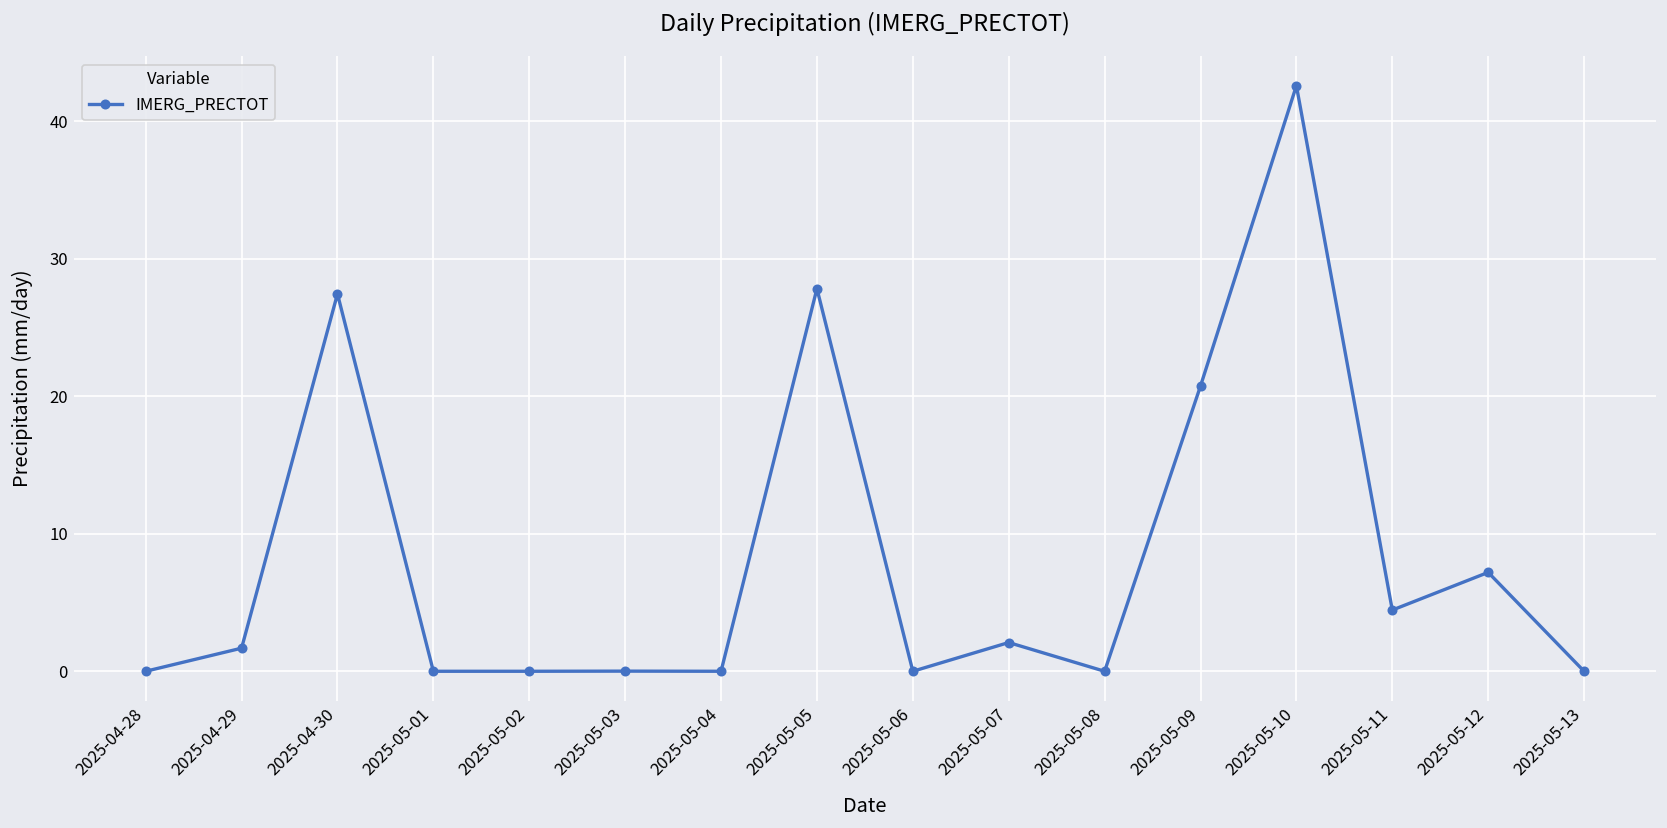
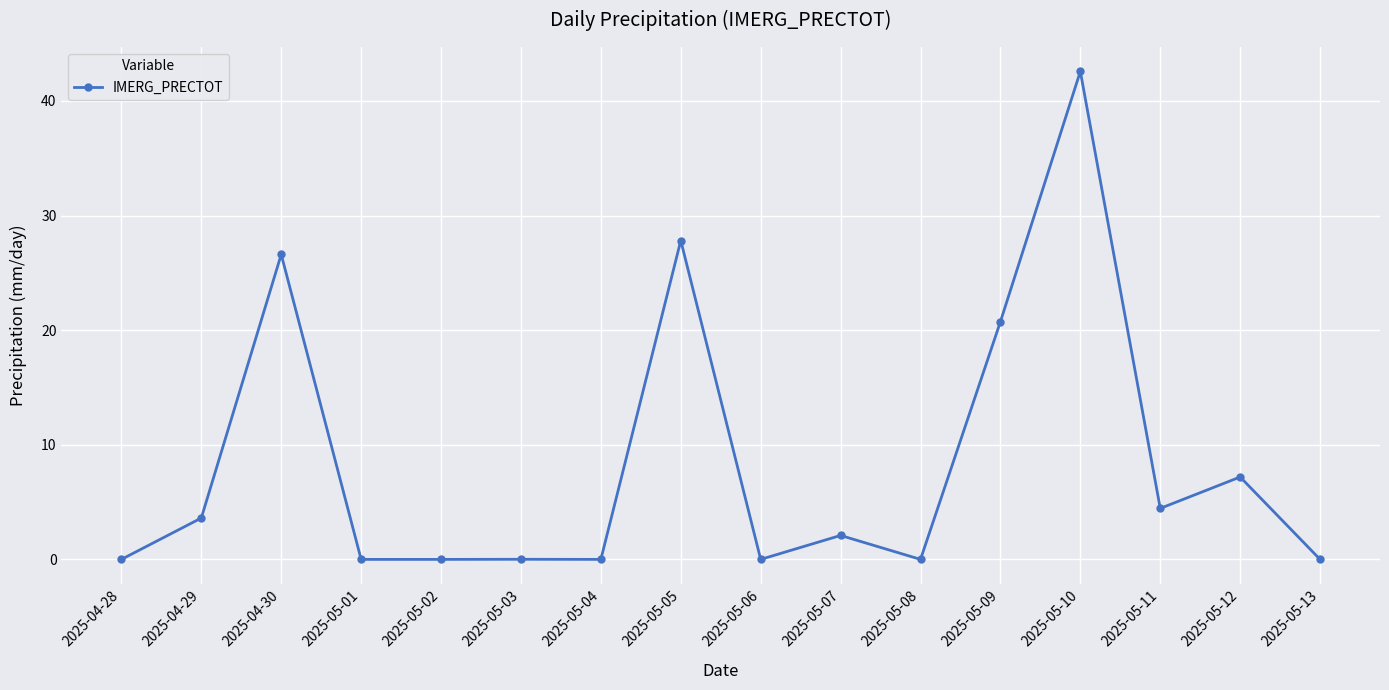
  {
    "2025-04-28": 0.0,
-   "2025-04-29": 1.7,
-   "2025-04-30": 27.4,
+   "2025-04-29": 3.6,
+   "2025-04-30": 26.6,
    "2025-05-01": 0.0,
    "2025-05-02": 0.0,
    "2025-05-03": 0.0,
    "2025-05-04": 0.0,
    "2025-05-05": 27.8,
    "2025-05-06": 0.0,
    "2025-05-07": 2.1,
    "2025-05-08": 0.0,
    "2025-05-09": 20.7,
    "2025-05-10": 42.6,
    "2025-05-11": 4.5,
    "2025-05-12": 7.2,
    "2025-05-13": 0.0
  }
